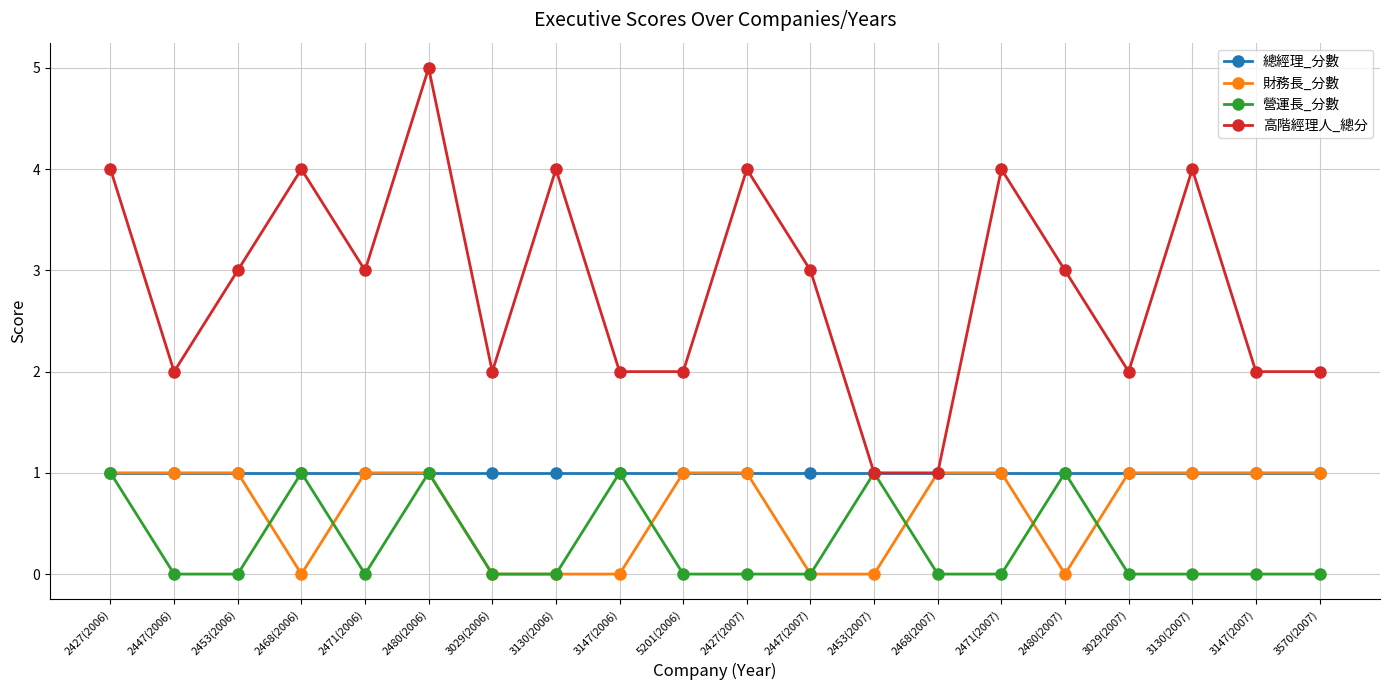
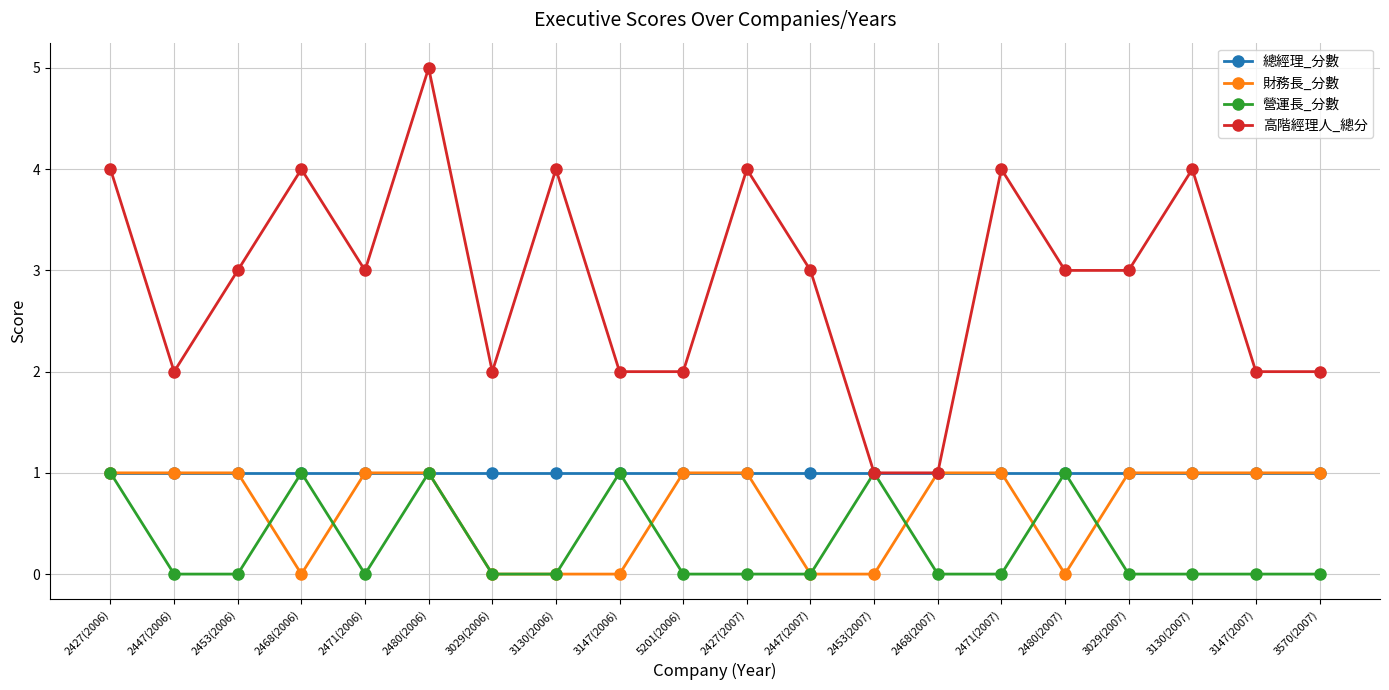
  {
    "總經理_分數": {
      "3029(2006)": 1,
      "3130(2006)": 1,
      "2447(2007)": 1
    },
    "財務長_分數": {
      "2468(2006)": 0,
      "3147(2006)": 0,
      "2453(2007)": 0,
      "2480(2007)": 0
    },
    "營運長_分數": {
      "2447(2006)": 0,
      "2453(2006)": 0,
      "2471(2006)": 0,
      "5201(2006)": 0,
      "2427(2007)": 0,
      "2468(2007)": 0,
      "2471(2007)": 0,
      "3029(2007)": 0,
      "3130(2007)": 0,
      "3147(2007)": 0,
      "3570(2007)": 0
    },
    "高階經理人_總分": {
      "2427(2006)": 4,
      "2447(2006)": 2,
      "2453(2006)": 3,
      "2468(2006)": 4,
      "2471(2006)": 3,
      "2480(2006)": 5,
      "3029(2006)": 2,
      "3130(2006)": 4,
      "3147(2006)": 2,
      "5201(2006)": 2,
      "2427(2007)": 4,
      "2447(2007)": 3,
      "2471(2007)": 4,
      "2480(2007)": 3,
-     "3029(2007)": 2,
+     "3029(2007)": 3,
      "3130(2007)": 4,
      "3147(2007)": 2,
      "3570(2007)": 2
    }
  }
